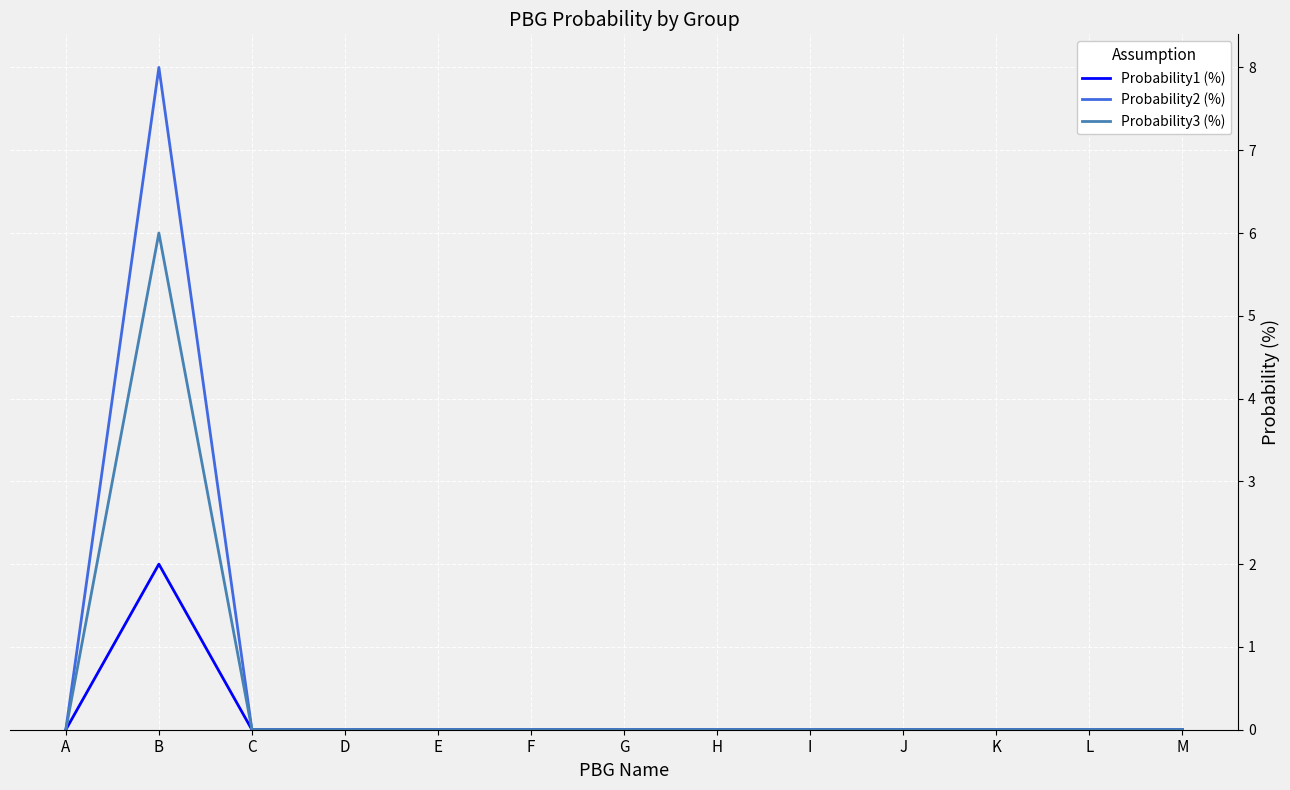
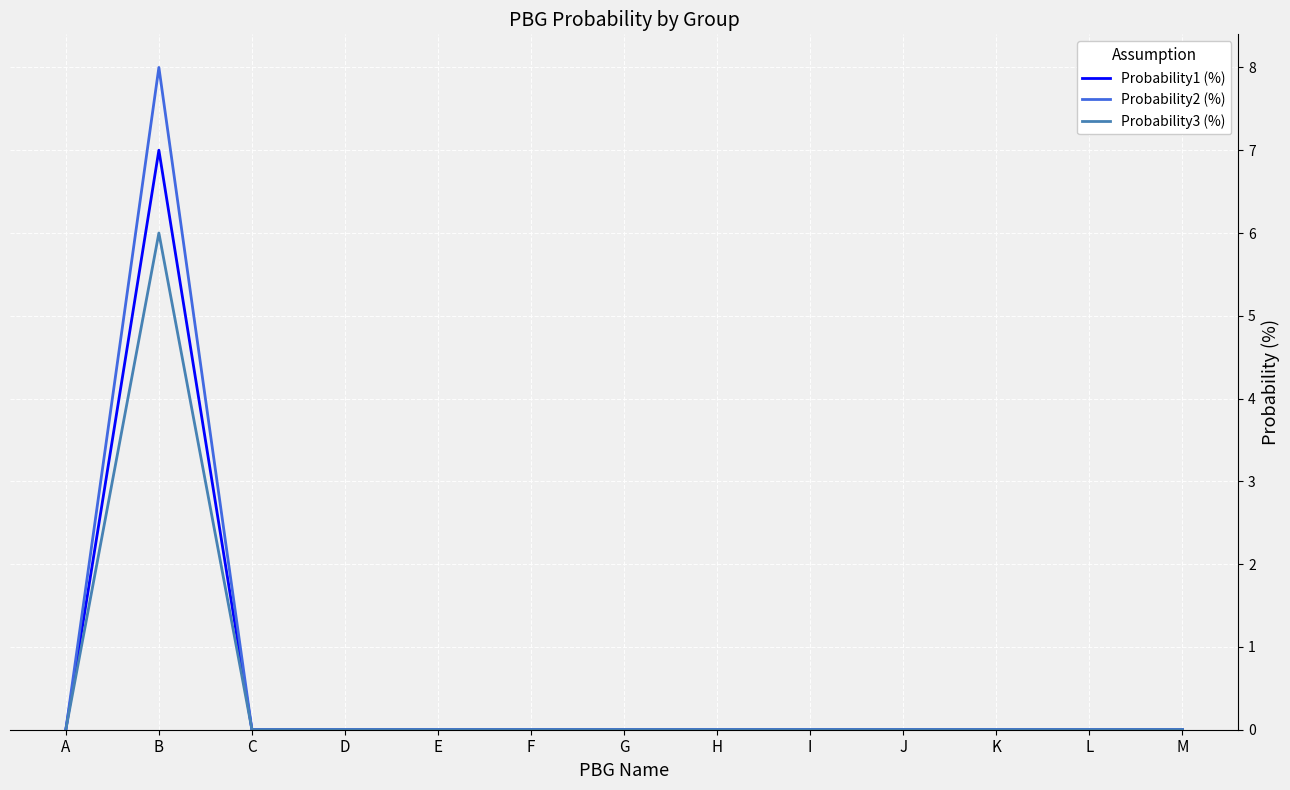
  {
    "Probability1 (%)": {
-     "B": 2
+     "B": 7
    }
  }
